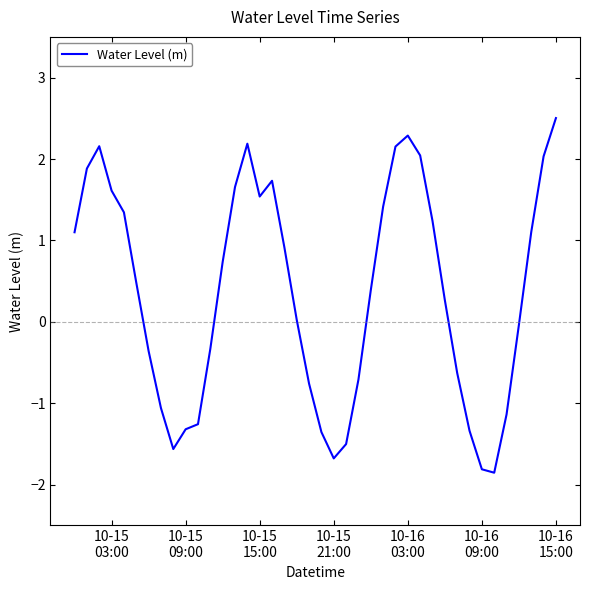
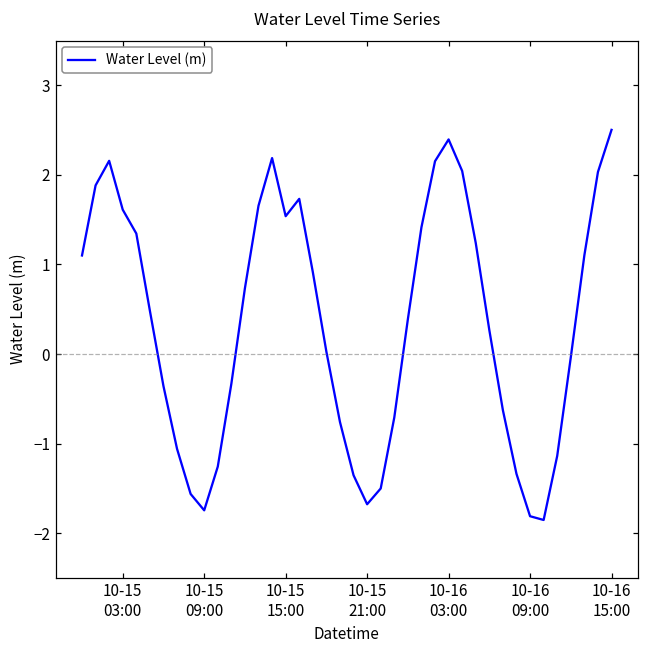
  {
    "10-15 03:00": 1.6,
-   "10-15 09:00": -1.3,
+   "10-15 09:00": -1.7,
    "10-15 15:00": 1.5,
    "10-15 21:00": -1.7,
-   "10-16 03:00": 2.3,
+   "10-16 03:00": 2.4,
    "10-16 09:00": -1.8,
    "10-16 15:00": 2.5
  }
